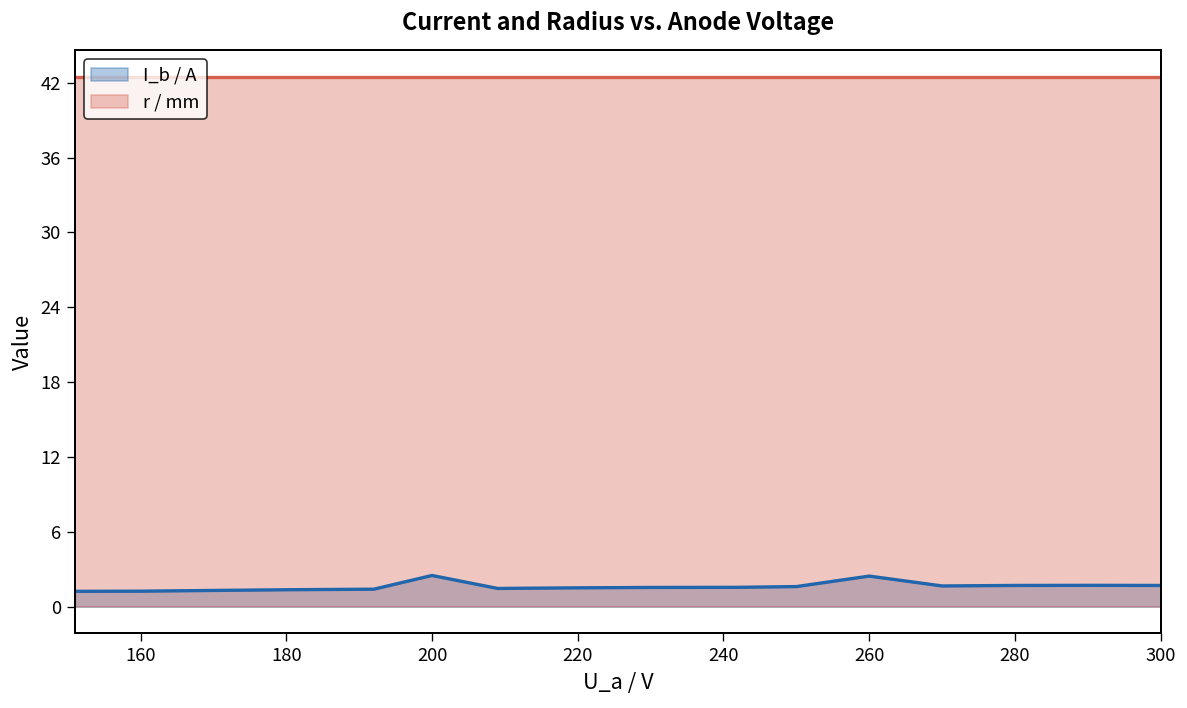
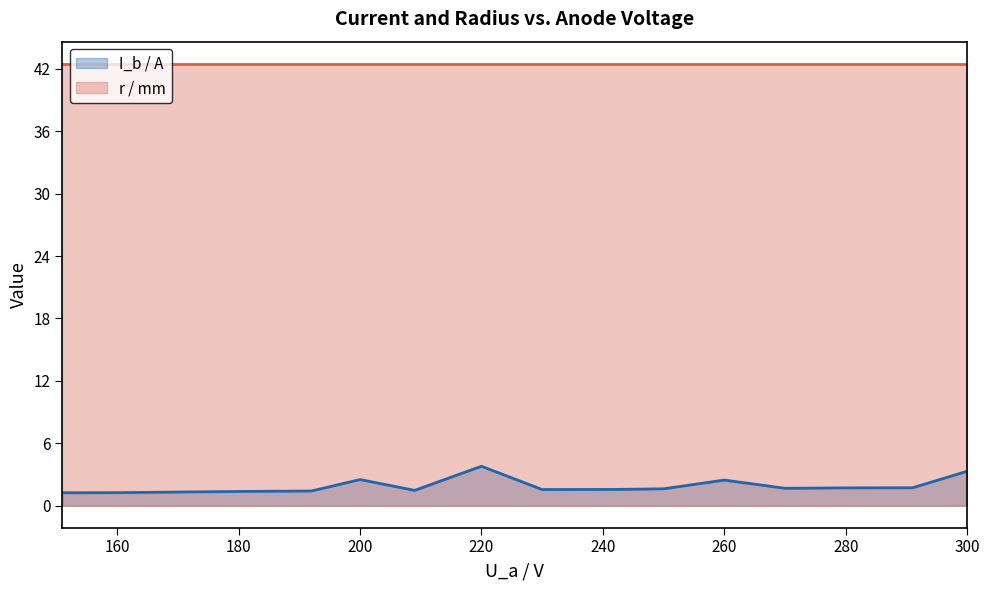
  {
    "I_b / A": {
      "160": 1.2,
      "200": 2.5,
-     "220": 1.5,
+     "220": 3.8,
      "260": 2.5,
      "280": 1.7,
-     "300": 1.7
+     "300": 3.3
    },
    "r / mm": {
      "200": 42.5,
      "220": 42.5,
      "260": 42.5,
      "280": 42.5,
      "300": 42.5
    }
  }
